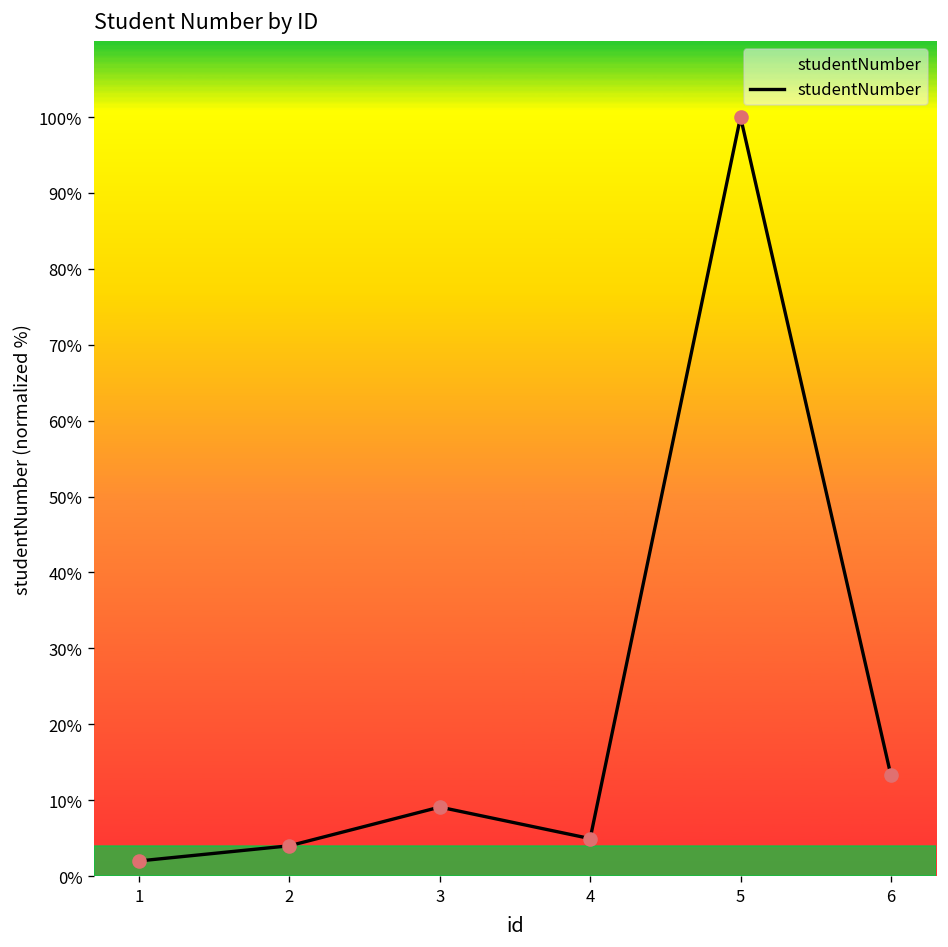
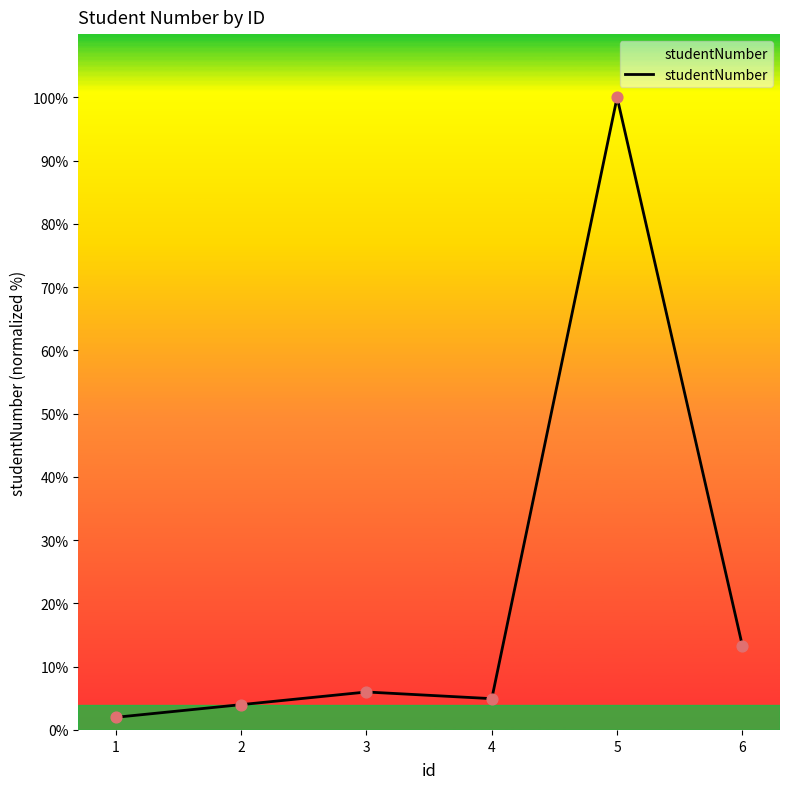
  {
-   "3": "9%",
+   "3": "6%",
    "4": "5%",
    "5": "100%",
    "6": "13%"
  }
